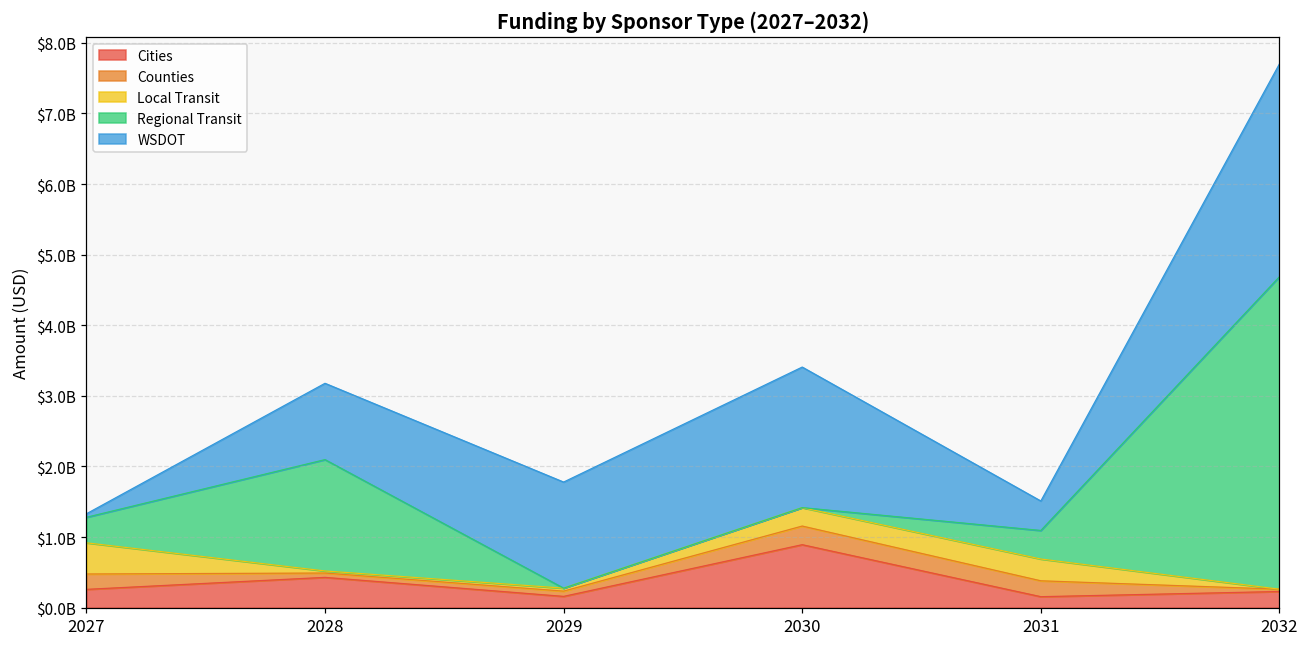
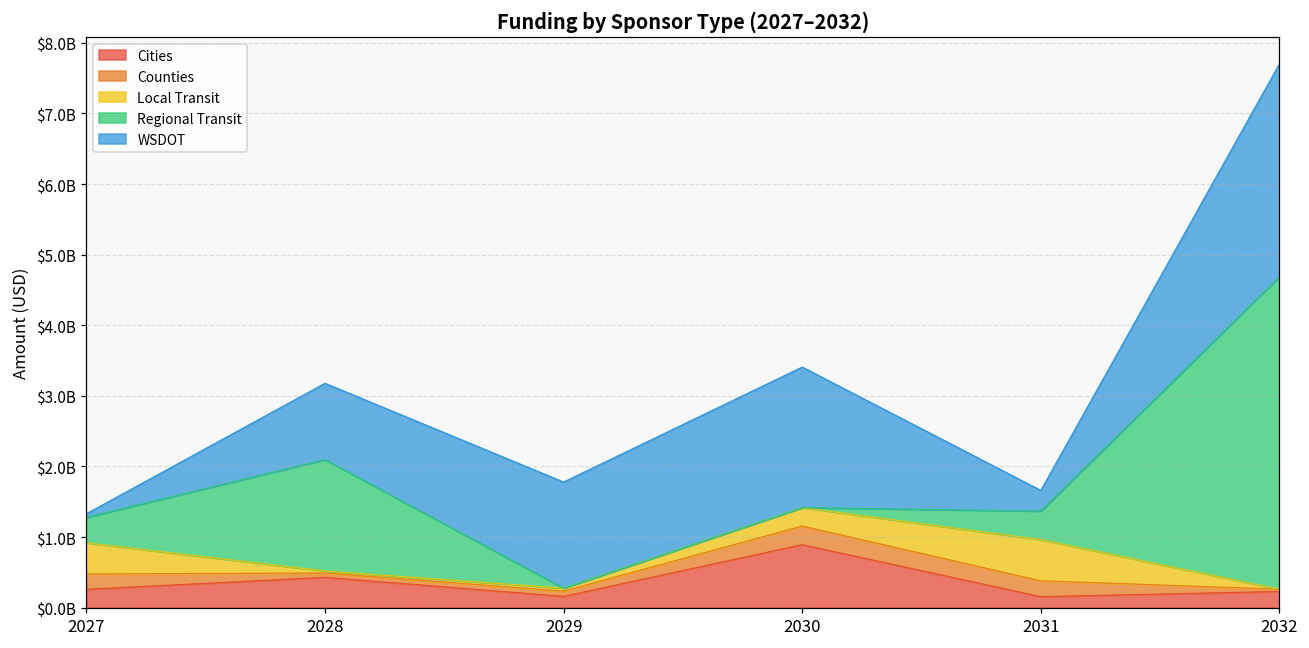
  {
    "Local Transit": {
      "2027": "$400000000",
-     "2031": "$300000000"
+     "2031": "$600000000"
    },
    "Regional Transit": {
      "2027": "$400000000",
      "2028": "$1600000000",
      "2031": "$400000000",
      "2032": "$4400000000"
    },
    "WSDOT": {
      "2027": "$0",
      "2028": "$1100000000",
      "2029": "$1500000000",
      "2030": "$2000000000",
-     "2031": "$400000000",
+     "2031": "$300000000",
      "2032": "$3000000000"
    }
  }
